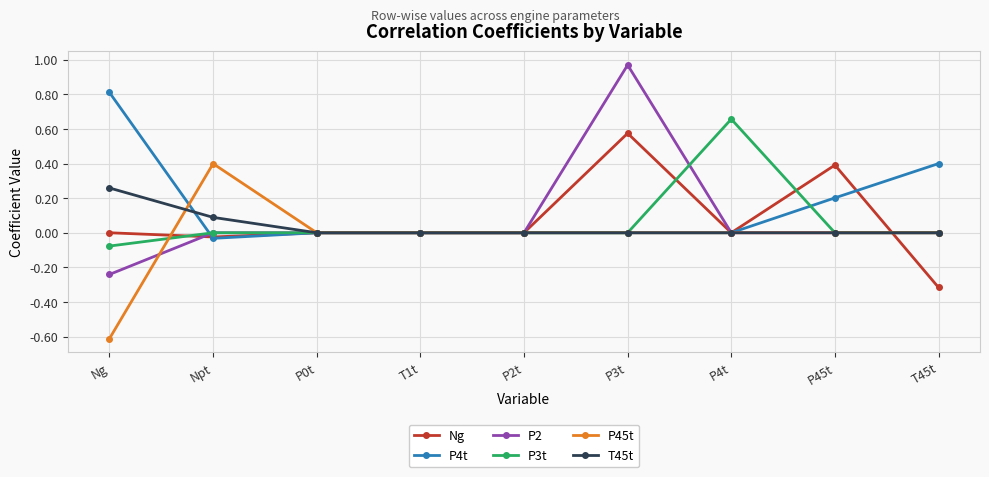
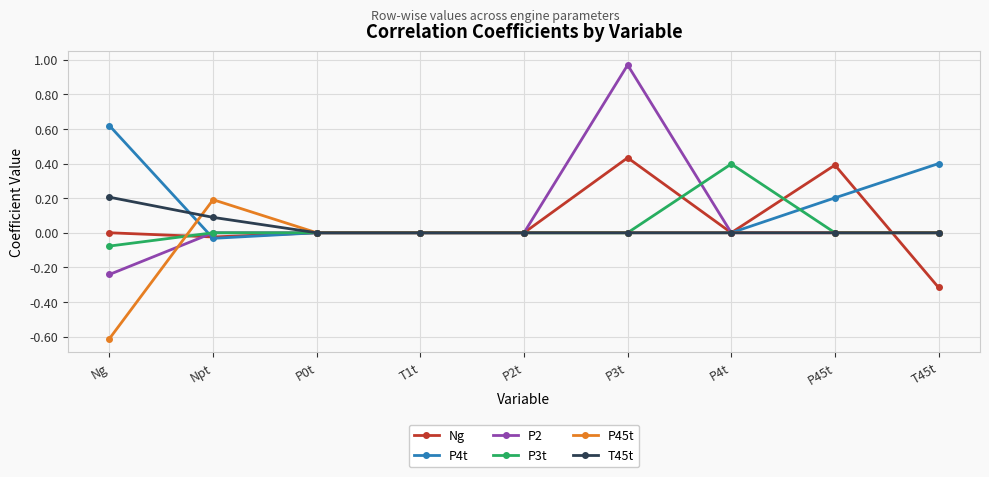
  {
    "Ng": {
      "Ng": 0.00,
-     "P3t": 0.58,
+     "P3t": 0.43,
      "P45t": 0.39,
      "T45t": -0.32
    },
    "P4t": {
-     "Ng": 0.81,
+     "Ng": 0.62,
      "P45t": 0.20,
      "T45t": 0.40
    },
    "P2": {
      "Ng": -0.24,
      "P3t": 0.97
    },
    "P3t": {
      "Ng": -0.08,
-     "P4t": 0.66
+     "P4t": 0.40
    },
    "P45t": {
      "Ng": -0.61,
-     "Npt": 0.40
+     "Npt": 0.19
    },
    "T45t": {
-     "Ng": 0.26,
+     "Ng": 0.21,
      "Npt": 0.09
    }
  }
